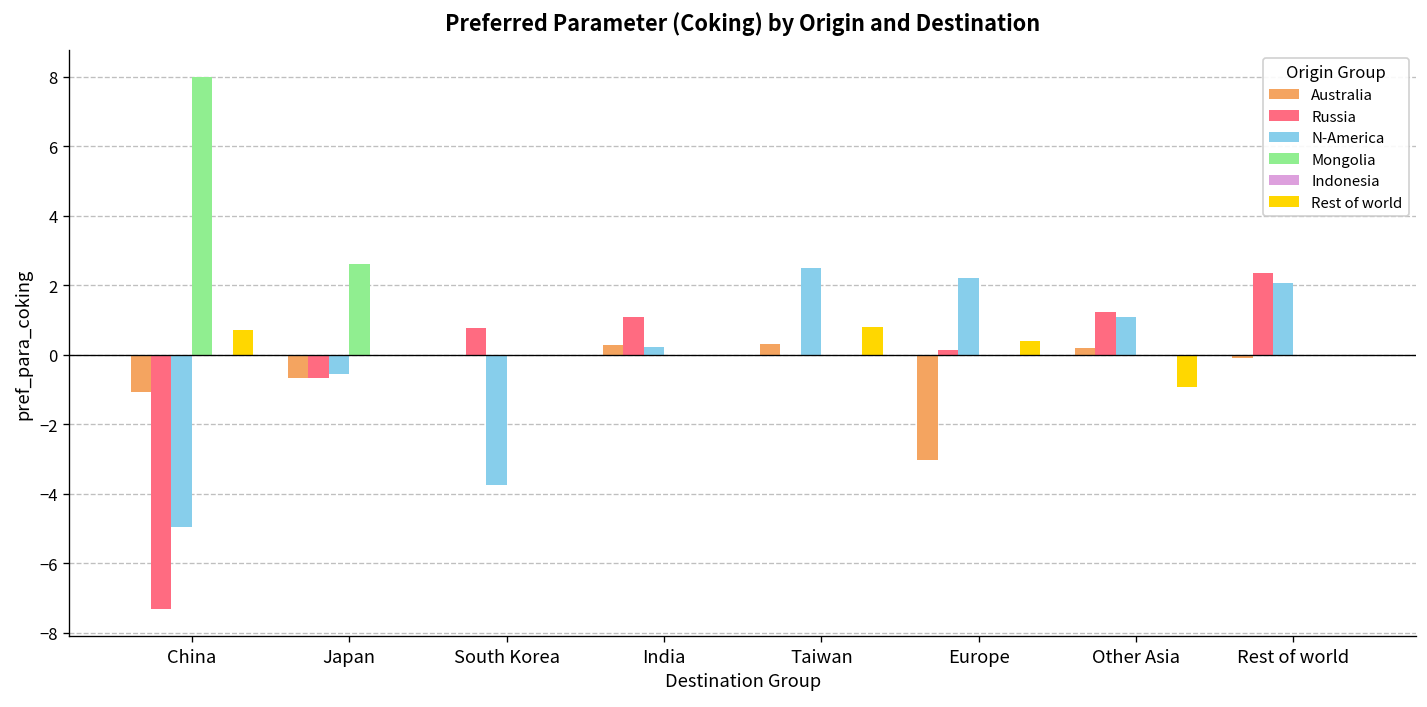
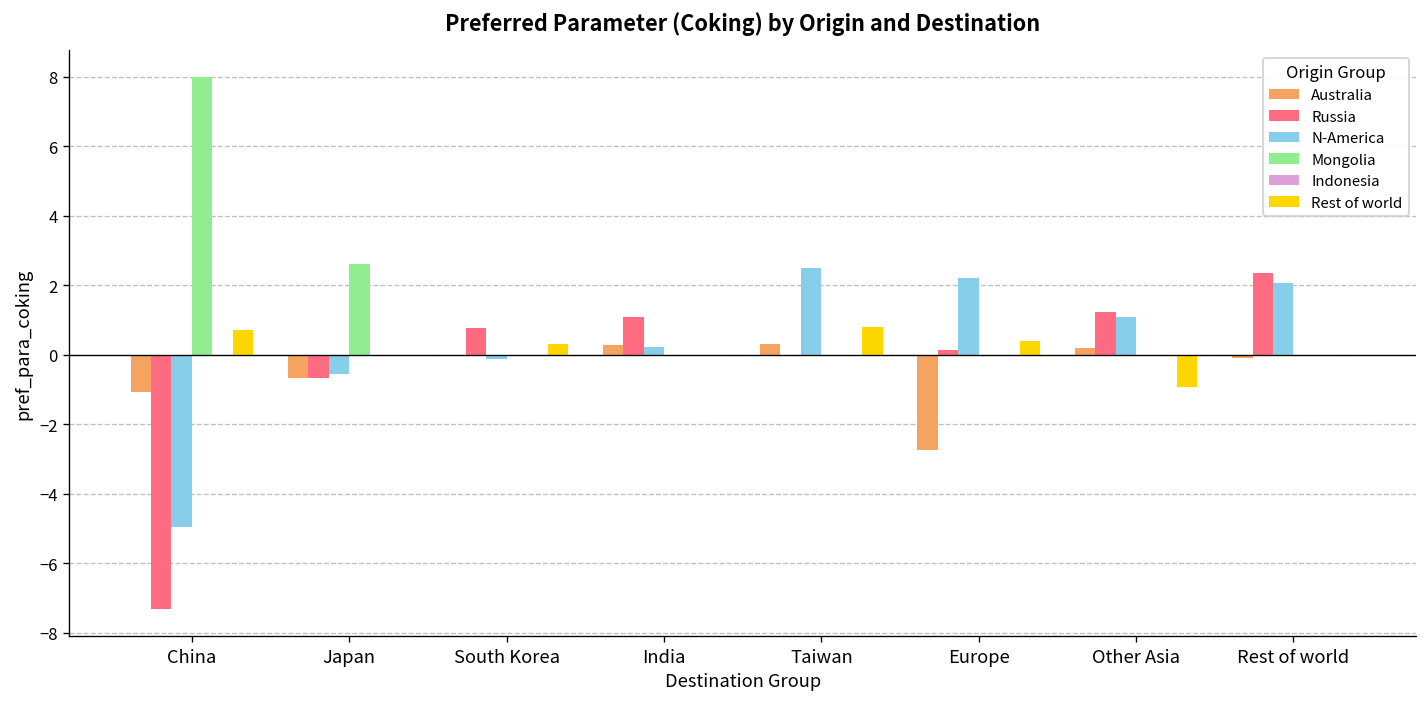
  {
    "Australia": {
      "China": -1.1,
      "Japan": -0.7,
      "South Korea": 0.0,
      "India": 0.3,
      "Taiwan": 0.3,
-     "Europe": -3.0,
+     "Europe": -2.7,
      "Other Asia": 0.2,
      "Rest of world": -0.1
    },
    "Russia": {
      "China": -7.3,
      "Japan": -0.7,
      "South Korea": 0.8,
      "India": 1.1,
      "Taiwan": 0.0,
      "Europe": 0.2,
      "Other Asia": 1.2,
      "Rest of world": 2.4
    },
    "N-America": {
      "China": -5.0,
      "Japan": -0.6,
-     "South Korea": -3.8,
+     "South Korea": -0.1,
      "India": 0.2,
      "Taiwan": 2.5,
      "Europe": 2.2,
      "Other Asia": 1.1,
      "Rest of world": 2.1
    },
    "Mongolia": {
      "China": 8.0,
      "Japan": 2.6,
      "South Korea": 0.0,
      "India": 0.0,
      "Taiwan": 0.0,
      "Europe": 0.0,
      "Other Asia": 0.0,
      "Rest of world": 0.0
    },
    "Indonesia": {
      "China": 0.0,
      "Japan": 0.0,
      "South Korea": 0.0,
      "India": 0.0,
      "Taiwan": 0.0,
      "Europe": 0.0,
      "Other Asia": 0.0,
      "Rest of world": 0.0
    },
    "Rest of world": {
      "China": 0.7,
      "Japan": 0.0,
-     "South Korea": 0.0,
+     "South Korea": 0.3,
      "India": 0.0,
      "Taiwan": 0.8,
      "Europe": 0.4,
      "Other Asia": -0.9,
      "Rest of world": 0.0
    }
  }
